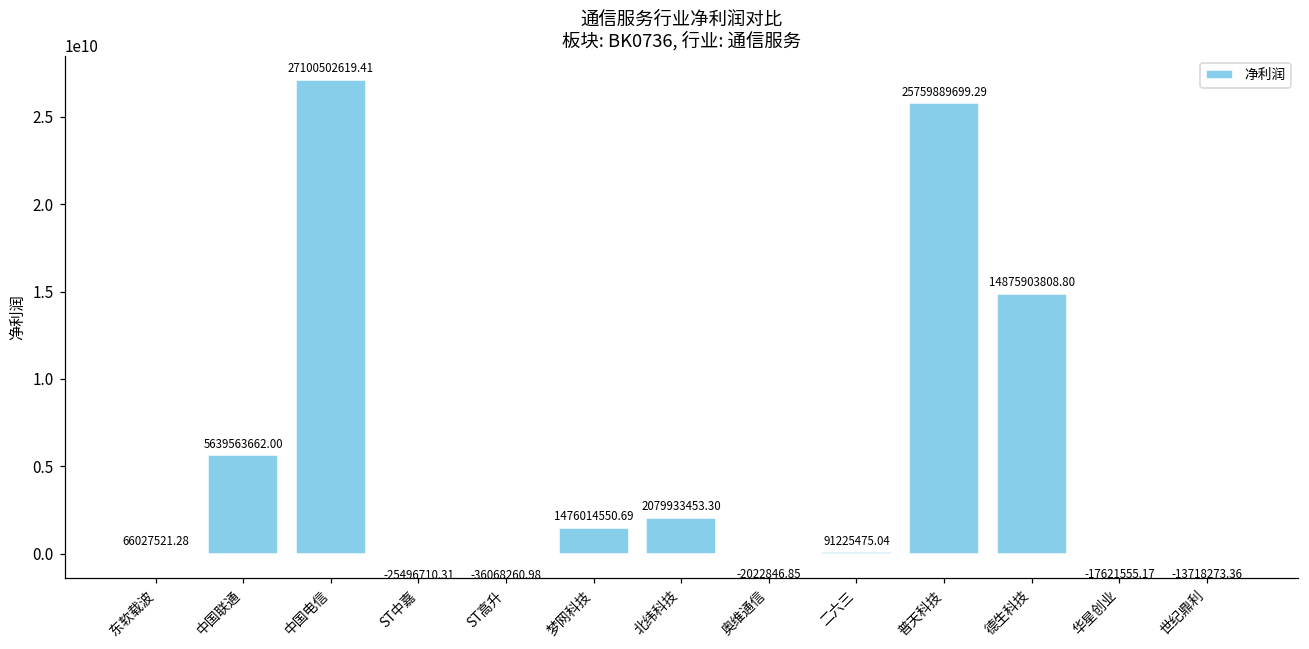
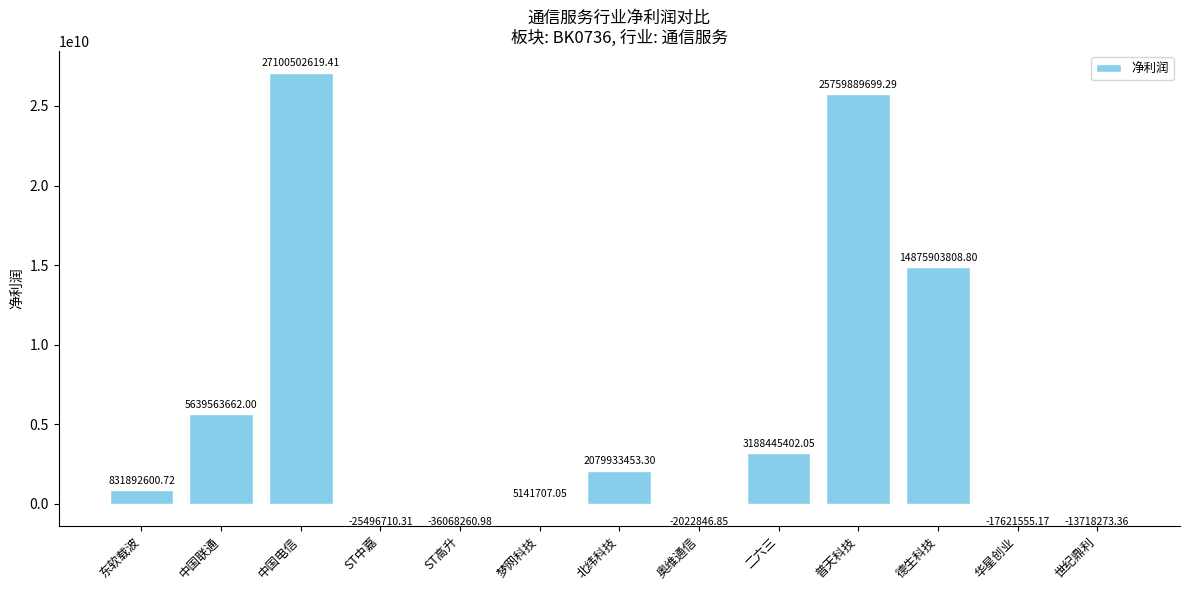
  {
-   "东软载波": 66027521.28,
+   "东软载波": 831892600.72,
    "中国联通": 5639563662.00,
    "中国电信": 27100502619.41,
    "ST中嘉": -25496710.31,
    "ST高升": -36068260.98,
-   "梦网科技": 1476014550.69,
+   "梦网科技": 5141707.05,
    "北纬科技": 2079933453.30,
    "奥维通信": -2022846.85,
-   "二六三": 91225475.04,
+   "二六三": 3188445402.05,
    "普天科技": 25759889699.29,
    "德生科技": 14875903808.80,
    "华星创业": -17621555.17,
    "世纪鼎利": -13718273.36
  }
